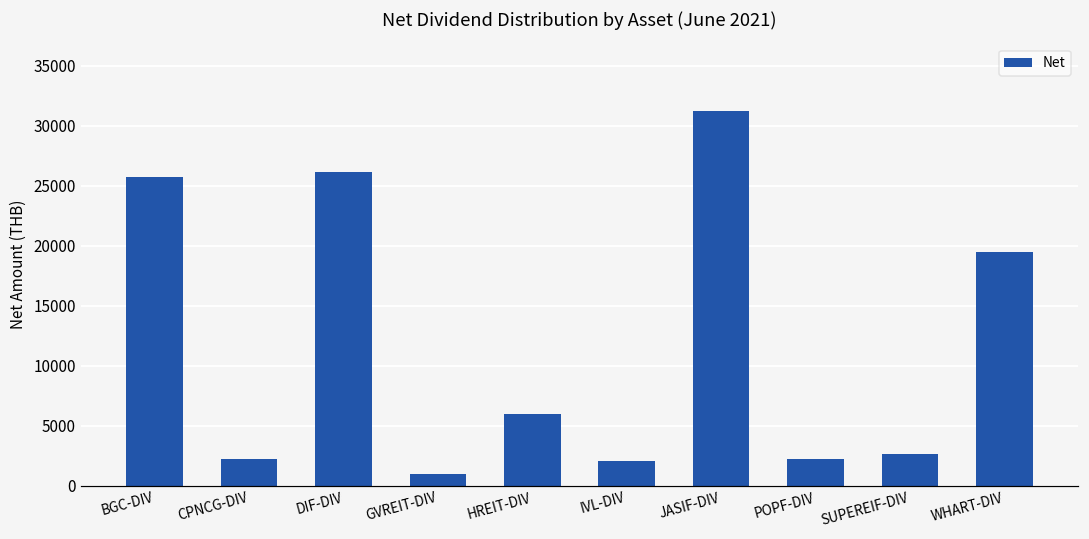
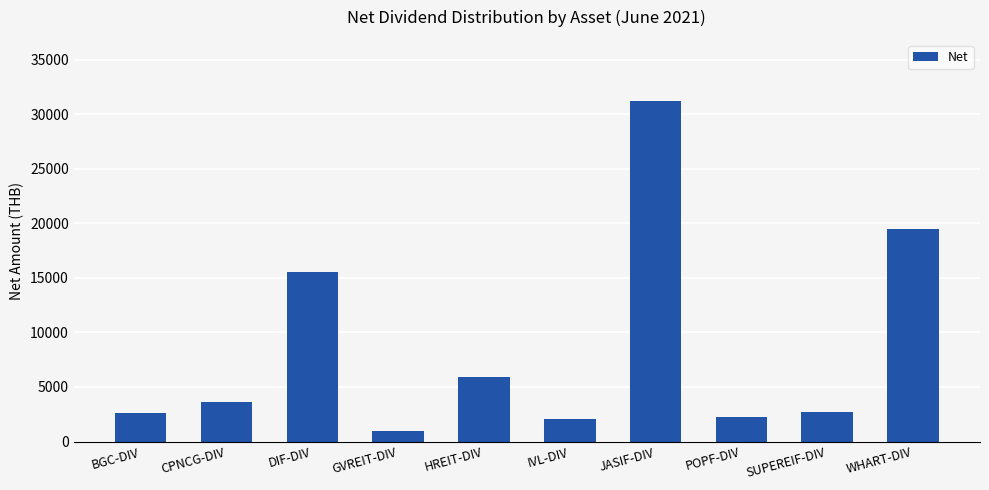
  {
-   "BGC-DIV": 25700,
-   "CPNCG-DIV": 2300,
-   "DIF-DIV": 26100,
+   "BGC-DIV": 2600,
+   "CPNCG-DIV": 3600,
+   "DIF-DIV": 15600,
    "GVREIT-DIV": 1000,
    "HREIT-DIV": 5900,
    "IVL-DIV": 2000,
    "JASIF-DIV": 31200,
    "POPF-DIV": 2200,
    "SUPEREIF-DIV": 2700,
    "WHART-DIV": 19500
  }
